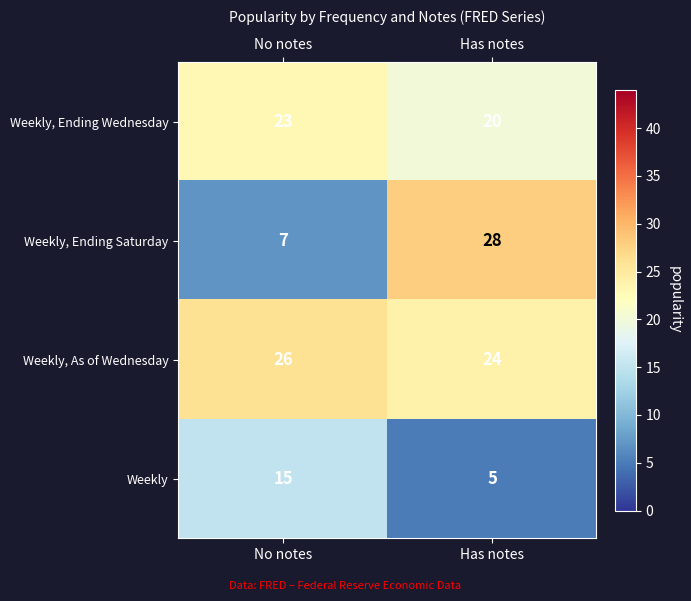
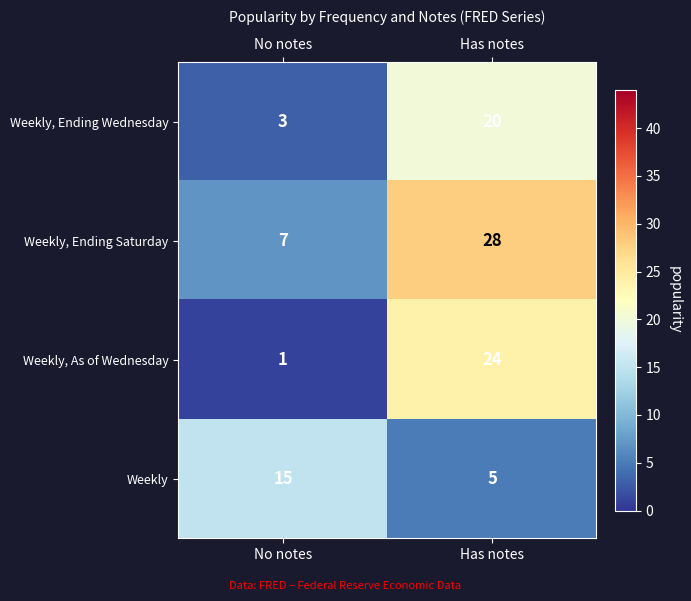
  {
    "Weekly, Ending Wednesday": {
-     "No notes": 23
+     "No notes": 3
    },
    "Weekly, Ending Saturday": {
      "No notes": 7,
      "Has notes": 28
    },
    "Weekly, As of Wednesday": {
-     "No notes": 26,
+     "No notes": 1,
      "Has notes": 24
    },
    "Weekly": {
      "No notes": 15,
      "Has notes": 5
    }
  }
